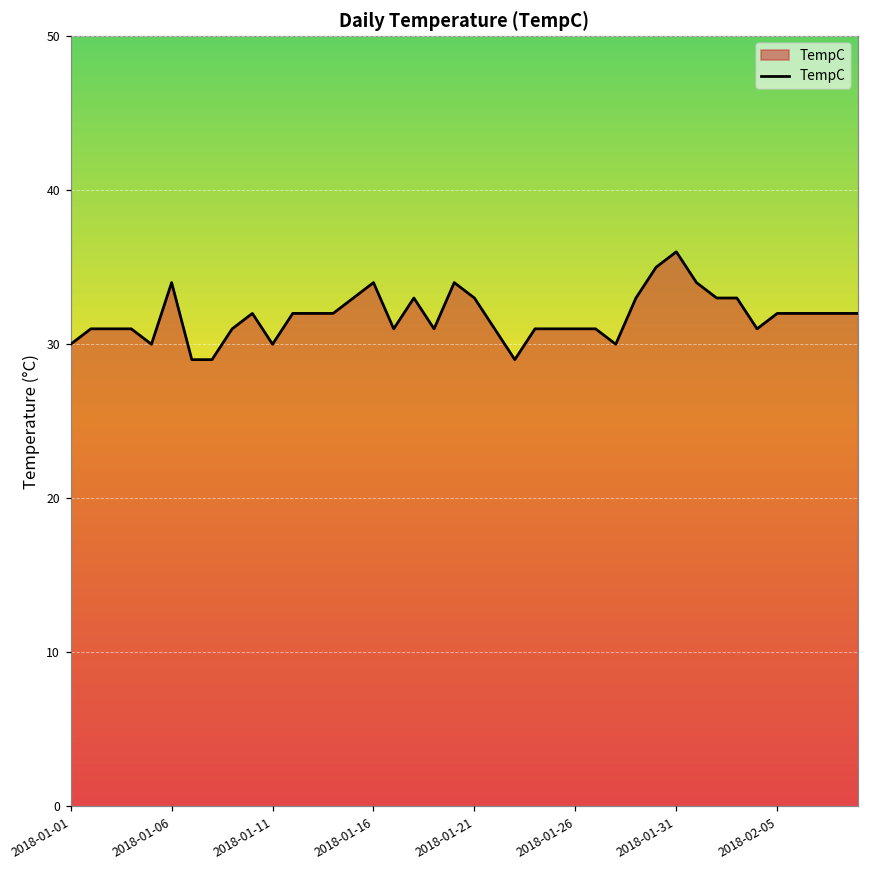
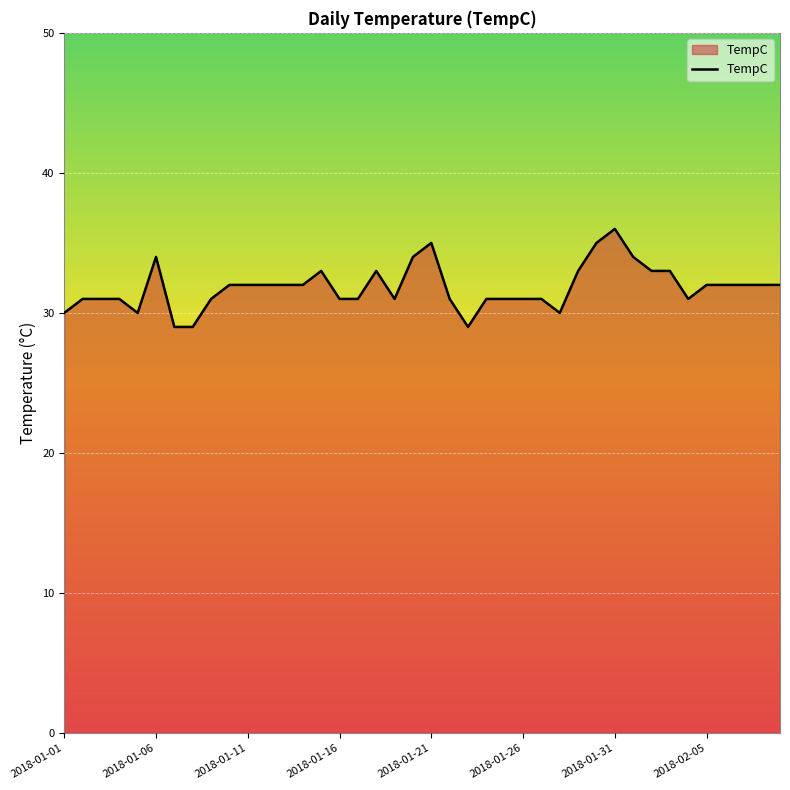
  {
    "2018-01-01": 30,
    "2018-01-06": 34,
-   "2018-01-11": 30,
-   "2018-01-16": 34,
-   "2018-01-21": 33,
+   "2018-01-11": 32,
+   "2018-01-16": 31,
+   "2018-01-21": 35,
    "2018-01-26": 31,
    "2018-01-31": 36,
    "2018-02-05": 32
  }
